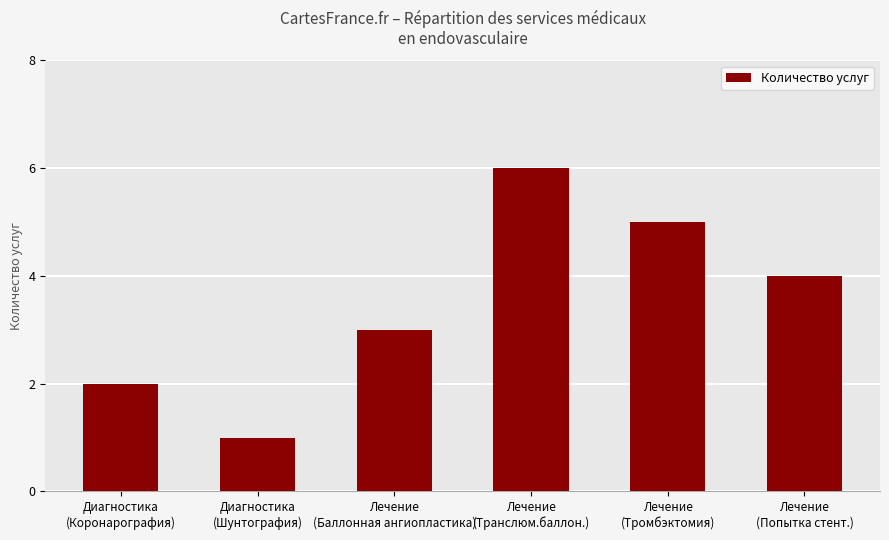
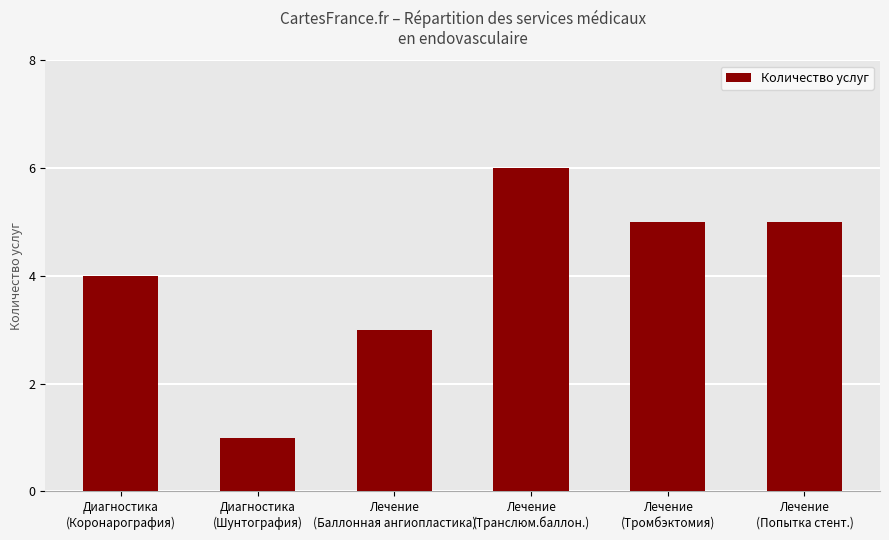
  {
-   "Диагностика (Коронарография)": 2,
+   "Диагностика (Коронарография)": 4,
    "Диагностика (Шунтография)": 1,
    "Лечение (Баллонная ангиопластика)": 3,
    "Лечение (Транслюм.баллон.)": 6,
    "Лечение (Тромбэктомия)": 5,
-   "Лечение (Попытка стент.)": 4
+   "Лечение (Попытка стент.)": 5
  }
